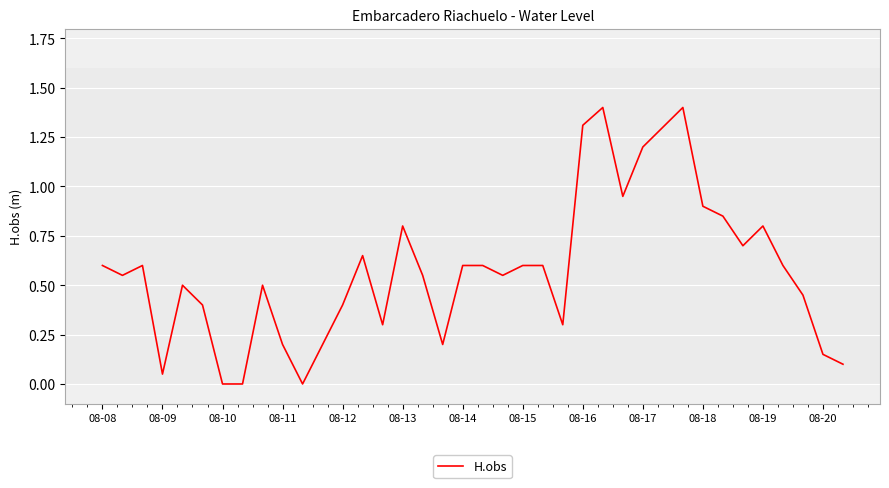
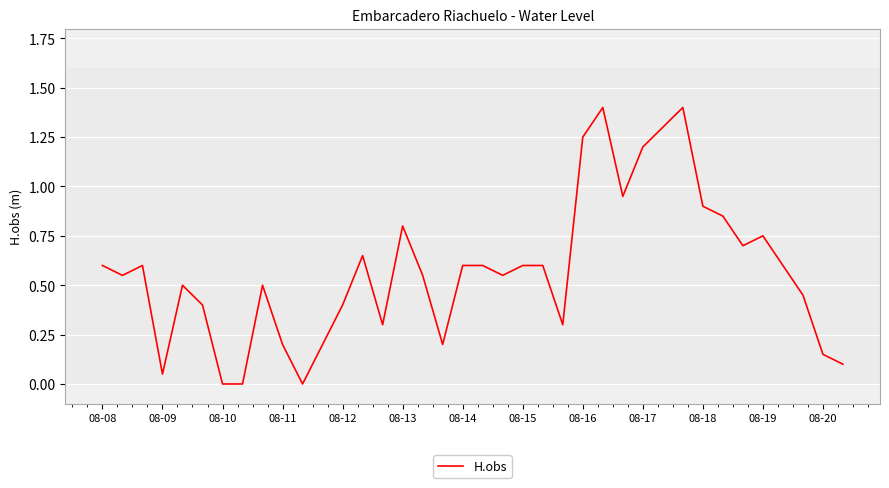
  {
    "08-08": 0.60,
    "08-09": 0.05,
    "08-10": 0.00,
    "08-11": 0.20,
    "08-12": 0.40,
    "08-13": 0.80,
    "08-14": 0.60,
    "08-15": 0.60,
-   "08-16": 1.31,
+   "08-16": 1.25,
    "08-17": 1.20,
    "08-18": 0.90,
-   "08-19": 0.80,
+   "08-19": 0.75,
    "08-20": 0.15
  }
